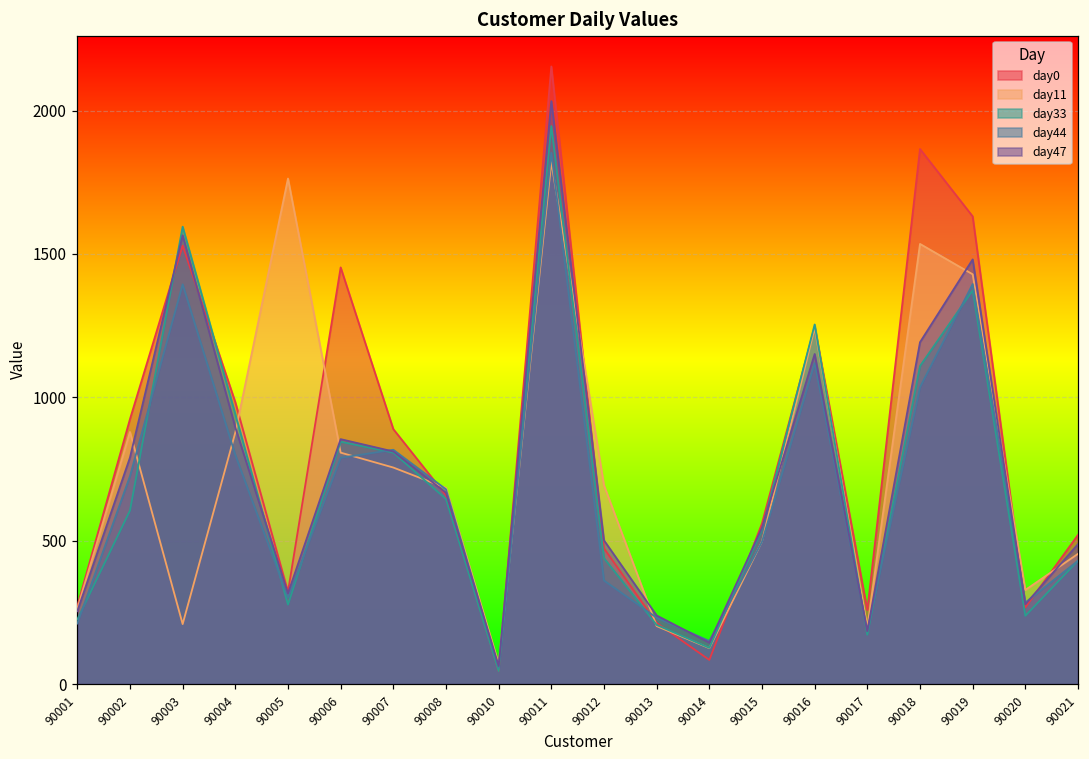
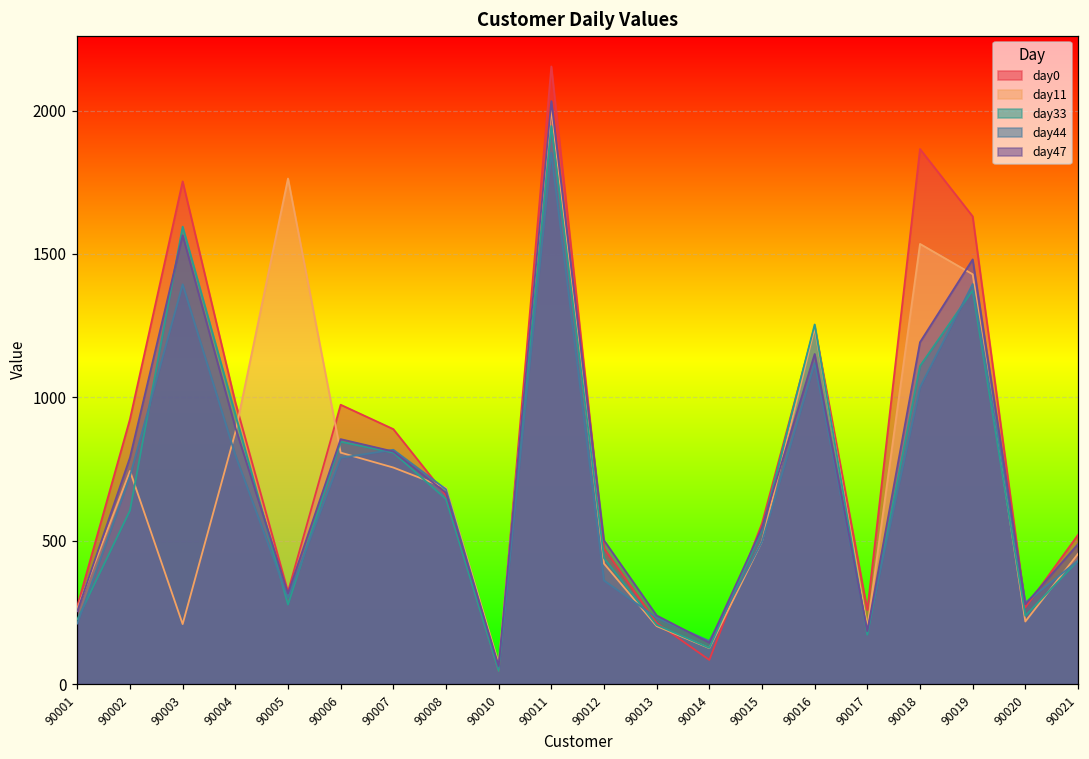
  {
    "day0": {
      "90002": 920,
-     "90003": 1530,
+     "90003": 1750,
      "90004": 980,
-     "90006": 1450,
+     "90006": 970,
      "90007": 890,
      "90011": 2150,
      "90012": 470,
      "90014": 80,
      "90015": 560,
      "90017": 260,
      "90018": 1870,
      "90019": 1630,
      "90020": 270,
      "90021": 520
    },
    "day11": {
-     "90002": 880,
+     "90002": 740,
      "90003": 210,
      "90004": 880,
      "90005": 1760,
      "90006": 810,
      "90007": 760,
-     "90011": 1820,
-     "90012": 690,
+     "90011": 2010,
+     "90012": 420,
      "90017": 200,
      "90018": 1540,
      "90019": 1430,
-     "90020": 330,
+     "90020": 220,
      "90021": 450
    }
  }
